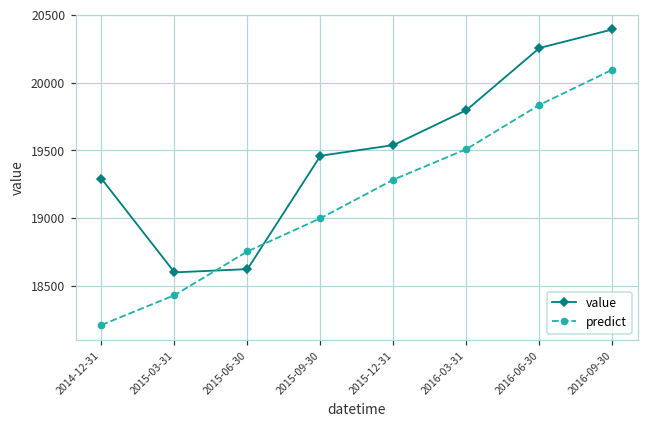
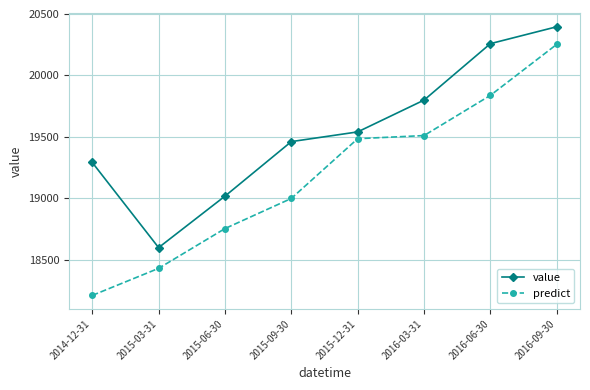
  {
    "value": {
      "2014-12-31": 19290,
      "2015-03-31": 18600,
-     "2015-06-30": 18620,
+     "2015-06-30": 19020,
      "2015-09-30": 19460,
      "2015-12-31": 19540,
      "2016-03-31": 19800,
      "2016-06-30": 20260,
      "2016-09-30": 20400
    },
    "predict": {
      "2014-12-31": 18210,
      "2015-03-31": 18430,
      "2015-06-30": 18750,
      "2015-09-30": 19000,
-     "2015-12-31": 19280,
+     "2015-12-31": 19480,
      "2016-03-31": 19510,
      "2016-06-30": 19840,
-     "2016-09-30": 20100
+     "2016-09-30": 20250
    }
  }
